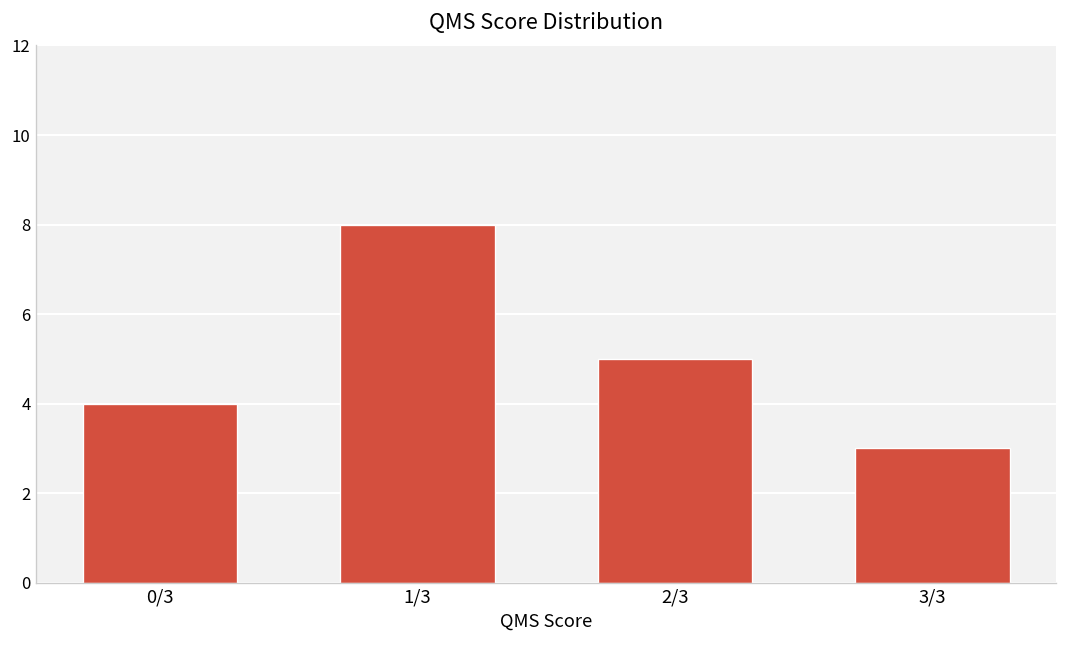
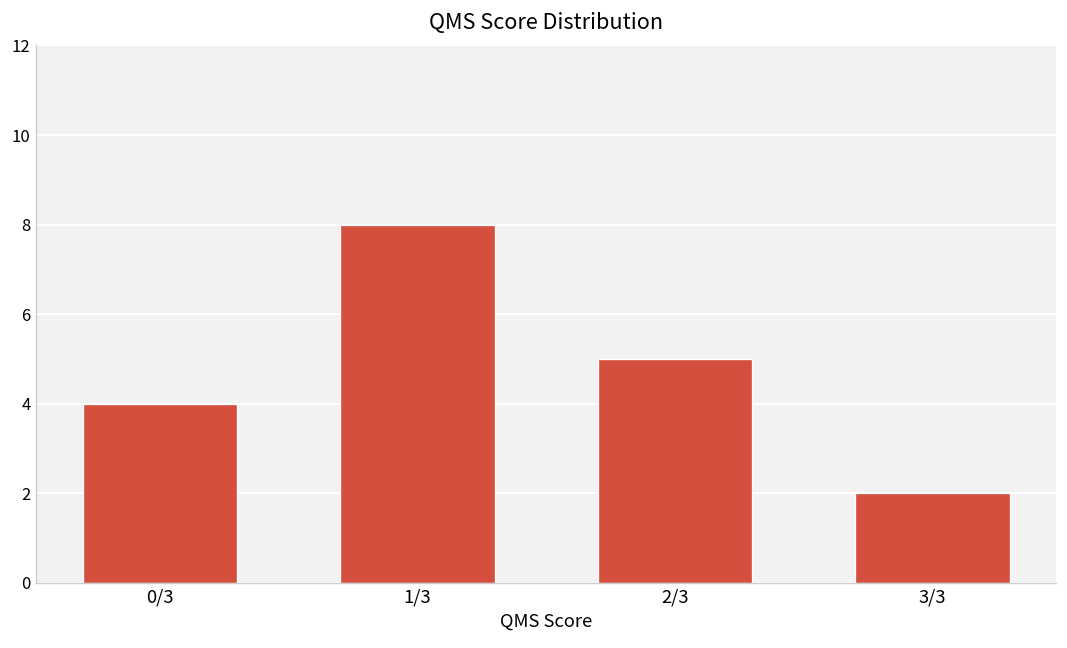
  {
    "0/3": 4,
    "1/3": 8,
    "2/3": 5,
-   "3/3": 3
+   "3/3": 2
  }
